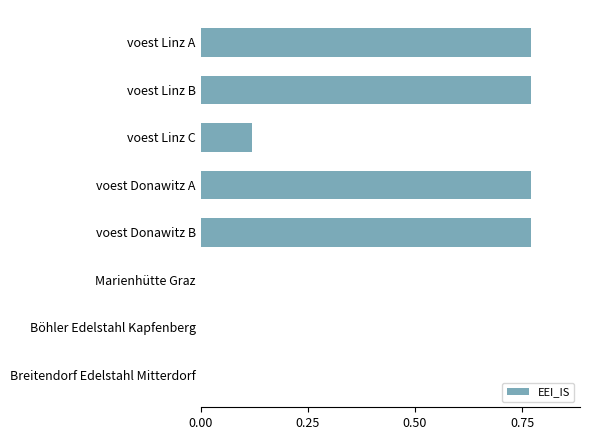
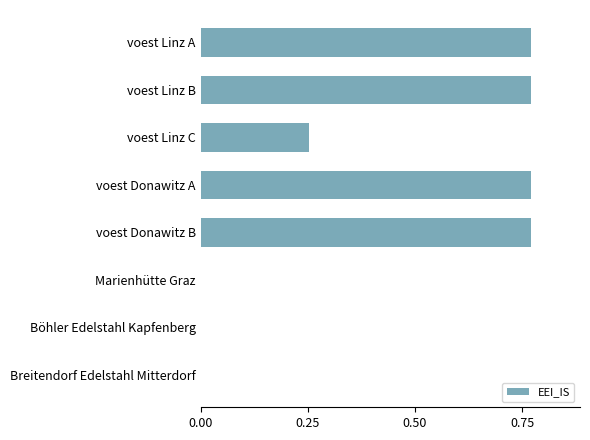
  {
    "voest Linz A": 0.77,
    "voest Linz B": 0.77,
-   "voest Linz C": 0.12,
+   "voest Linz C": 0.25,
    "voest Donawitz A": 0.77,
    "voest Donawitz B": 0.77,
    "Marienhütte Graz": 0.00,
    "Böhler Edelstahl Kapfenberg": 0.00,
    "Breitendorf Edelstahl Mitterdorf": 0.00
  }
